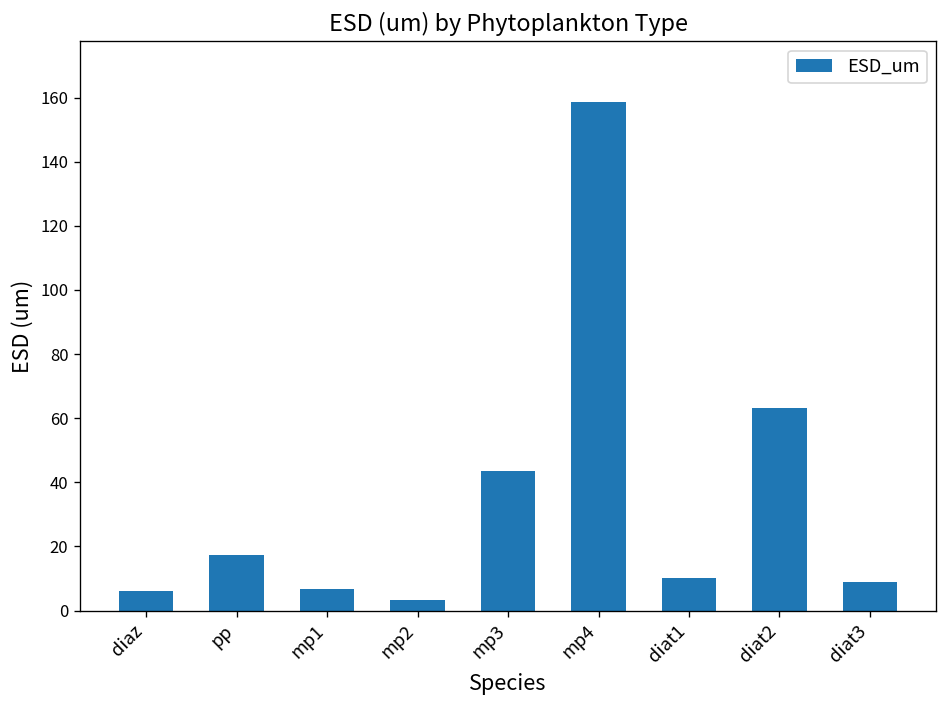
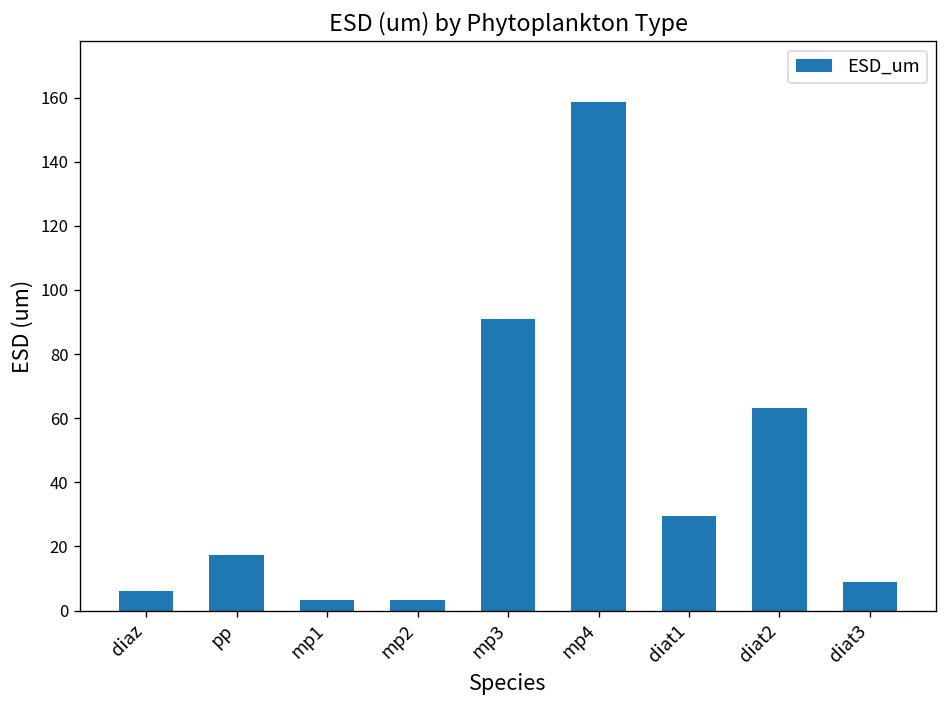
  {
    "diaz": 6,
    "pp": 17,
-   "mp1": 7,
+   "mp1": 3,
    "mp2": 3,
-   "mp3": 43,
+   "mp3": 91,
    "mp4": 158,
-   "diat1": 10,
+   "diat1": 29,
    "diat2": 63,
    "diat3": 9
  }
